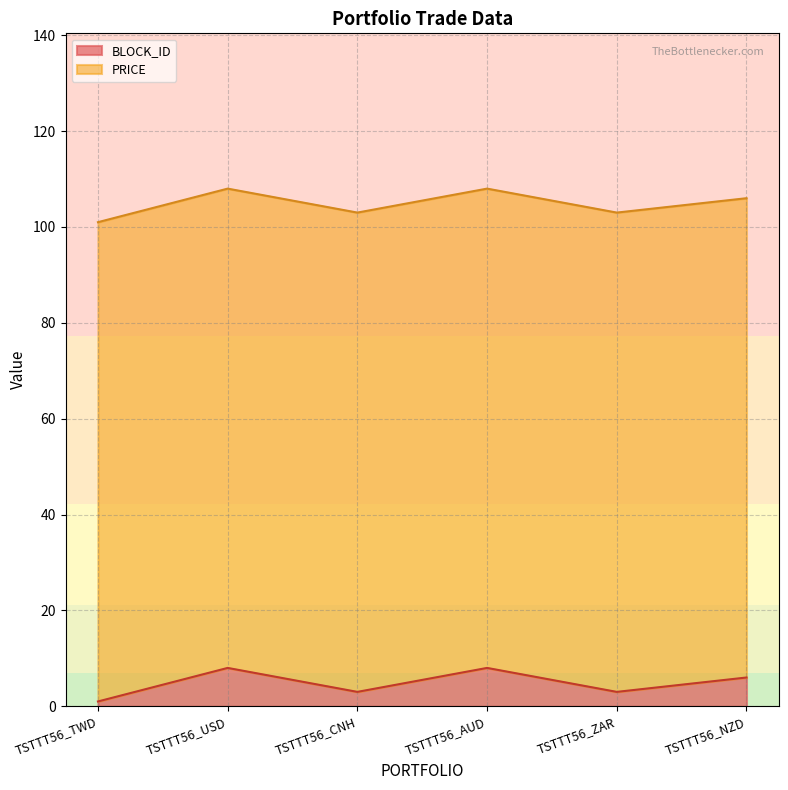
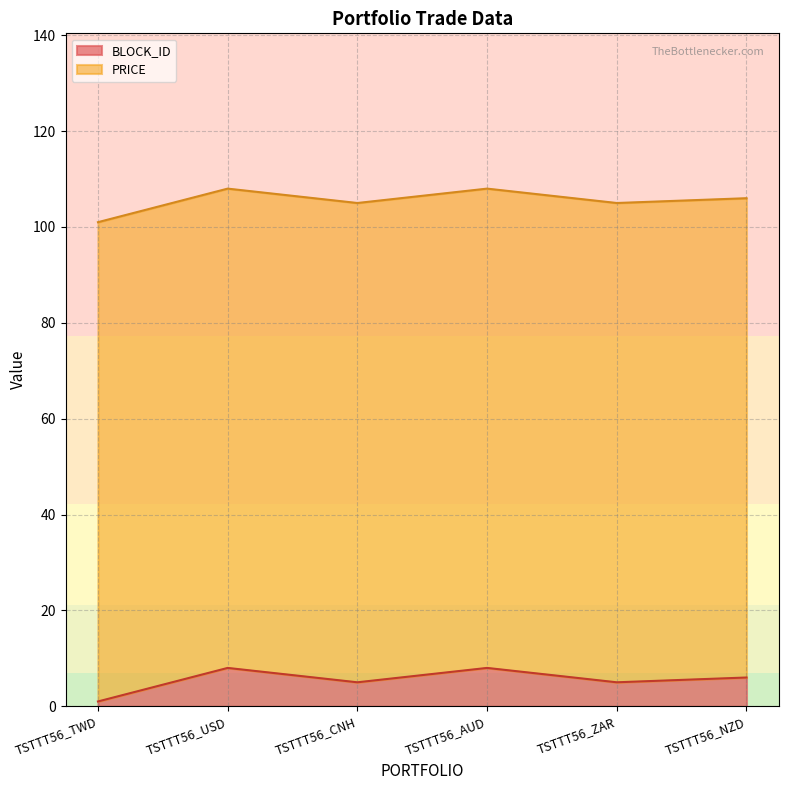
  {
    "BLOCK_ID": {
      "TSTTT56_TWD": 1,
      "TSTTT56_USD": 8,
-     "TSTTT56_CNH": 3,
+     "TSTTT56_CNH": 5,
      "TSTTT56_AUD": 8,
-     "TSTTT56_ZAR": 3,
+     "TSTTT56_ZAR": 5,
      "TSTTT56_NZD": 6
    },
    "PRICE": {
      "TSTTT56_TWD": 100,
      "TSTTT56_USD": 100,
      "TSTTT56_CNH": 100,
      "TSTTT56_AUD": 100,
      "TSTTT56_ZAR": 100,
      "TSTTT56_NZD": 100
    }
  }
